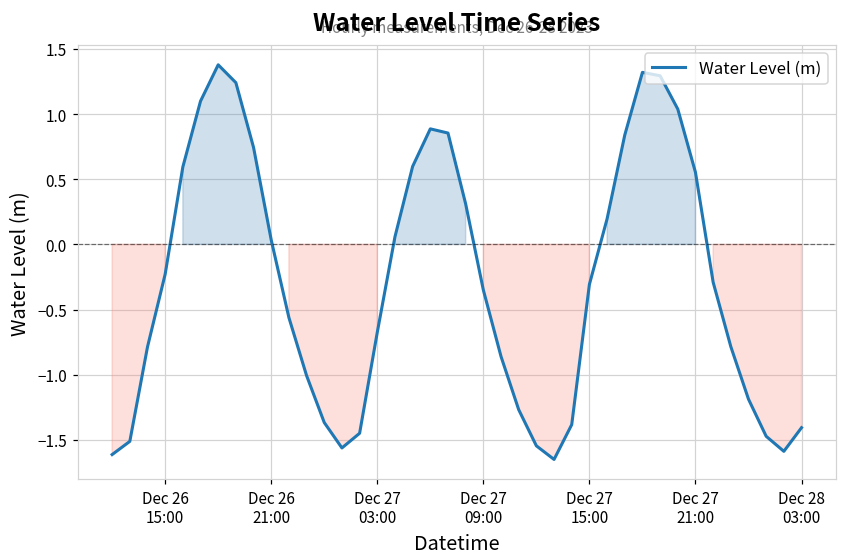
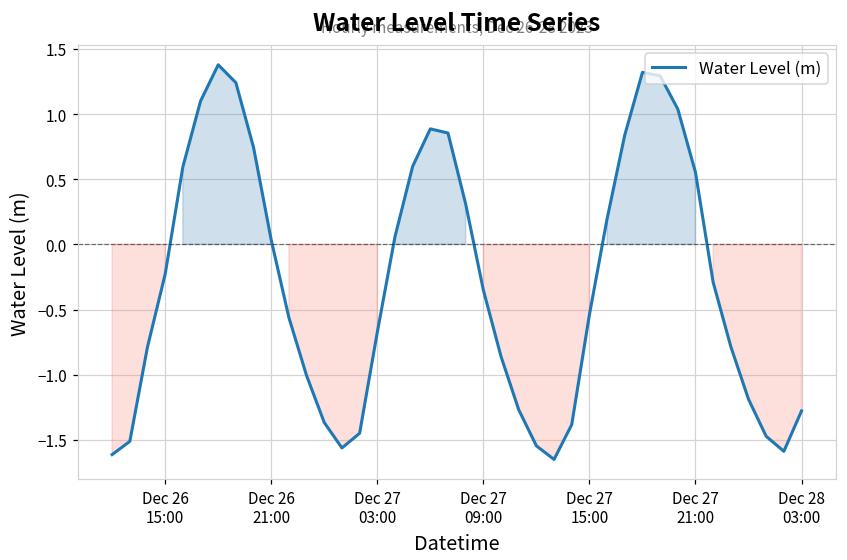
  {
    "Dec 26 15:00": -0.23,
    "Dec 26 21:00": 0.03,
    "Dec 27 03:00": -0.67,
    "Dec 27 09:00": -0.35,
-   "Dec 27 15:00": -0.31,
+   "Dec 27 15:00": -0.54,
    "Dec 27 21:00": 0.55,
-   "Dec 28 03:00": -1.41
+   "Dec 28 03:00": -1.28
  }
